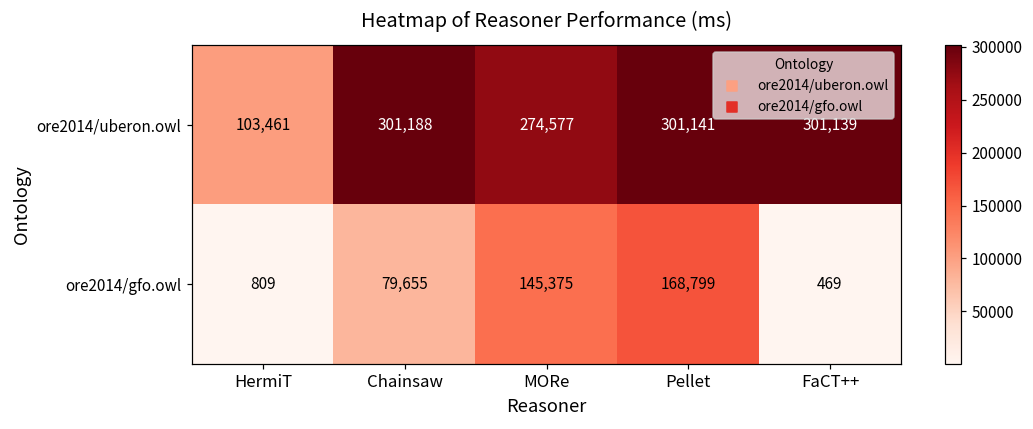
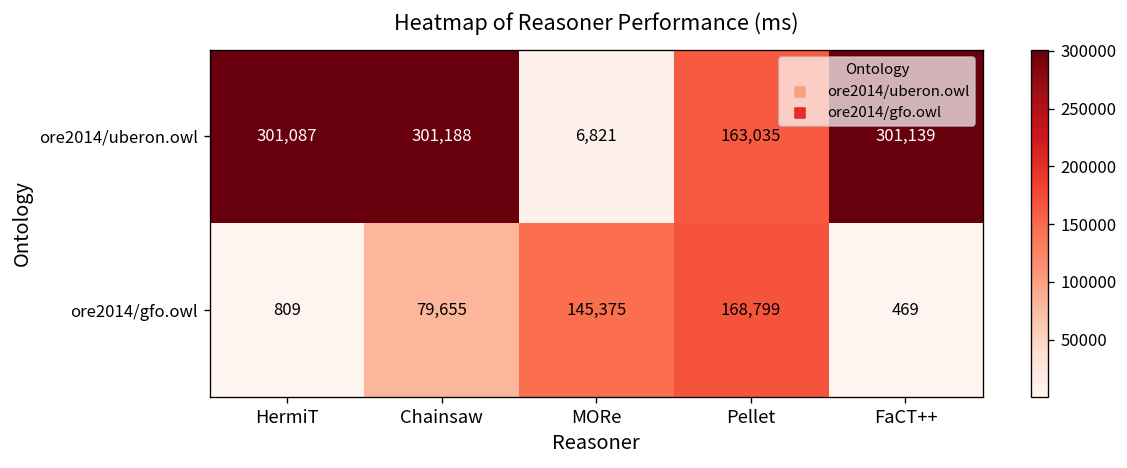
  {
    "ore2014/uberon.owl": {
-     "HermiT": "103,461",
+     "HermiT": "301,087",
      "Chainsaw": "301,188",
-     "MORe": "274,577",
-     "Pellet": "301,141"
+     "MORe": "6,821",
+     "Pellet": "163,035"
    },
    "ore2014/gfo.owl": {
      "HermiT": "809",
      "Chainsaw": "79,655",
      "MORe": "145,375",
      "Pellet": "168,799",
      "FaCT++": "469"
    }
  }
